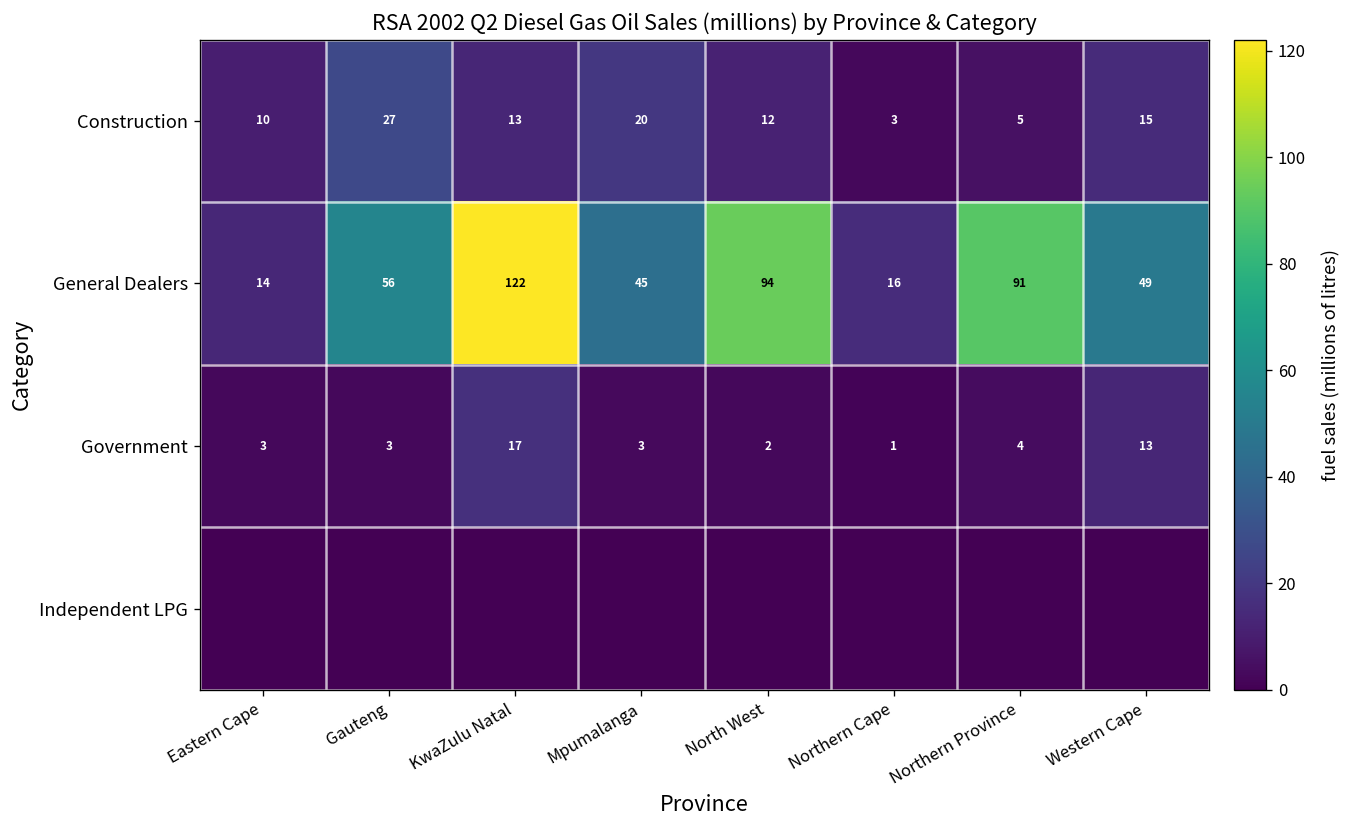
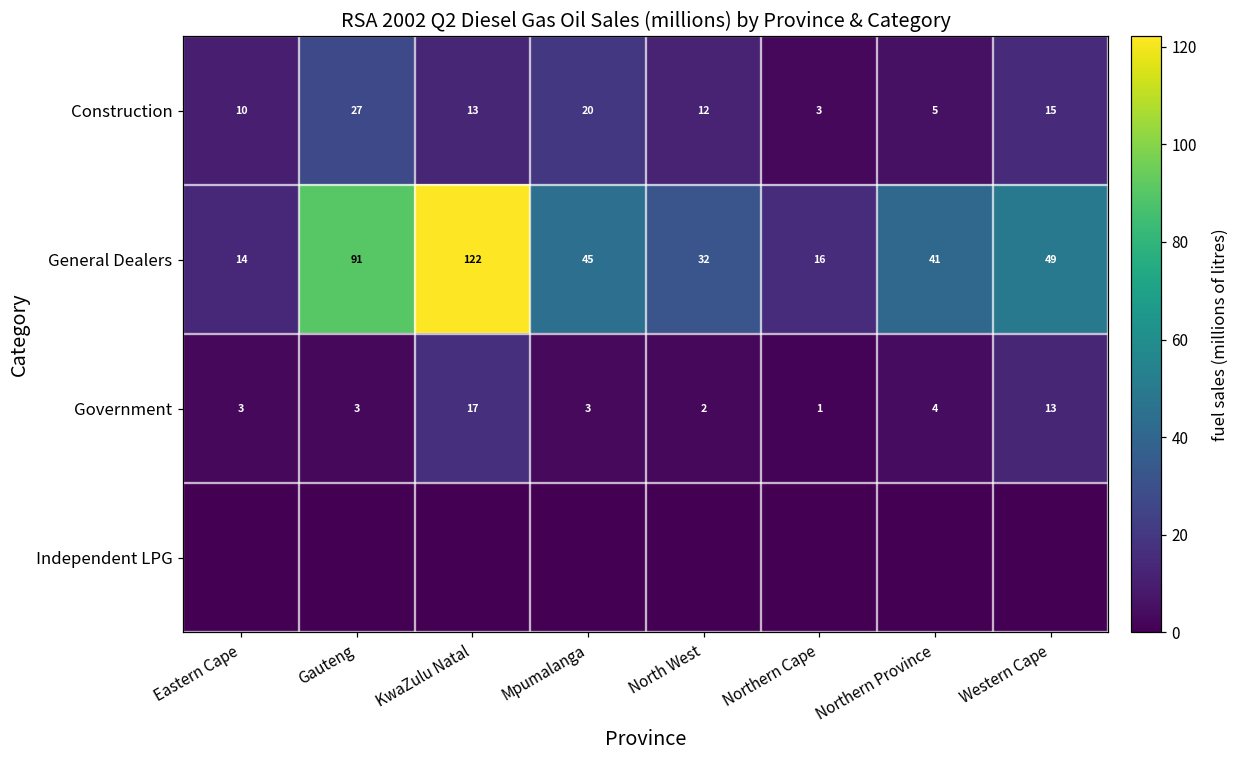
  {
    "Construction": {
      "Eastern Cape": 10,
      "Gauteng": 27,
      "KwaZulu Natal": 13,
      "Mpumalanga": 20,
      "North West": 12,
      "Northern Cape": 3,
      "Northern Province": 5,
      "Western Cape": 15
    },
    "General Dealers": {
      "Eastern Cape": 14,
-     "Gauteng": 56,
+     "Gauteng": 91,
      "KwaZulu Natal": 122,
      "Mpumalanga": 45,
-     "North West": 94,
+     "North West": 32,
      "Northern Cape": 16,
-     "Northern Province": 91,
+     "Northern Province": 41,
      "Western Cape": 49
    },
    "Government": {
      "Eastern Cape": 3,
      "Gauteng": 3,
      "KwaZulu Natal": 17,
      "Mpumalanga": 3,
      "North West": 2,
      "Northern Cape": 1,
      "Northern Province": 4,
      "Western Cape": 13
    }
  }
